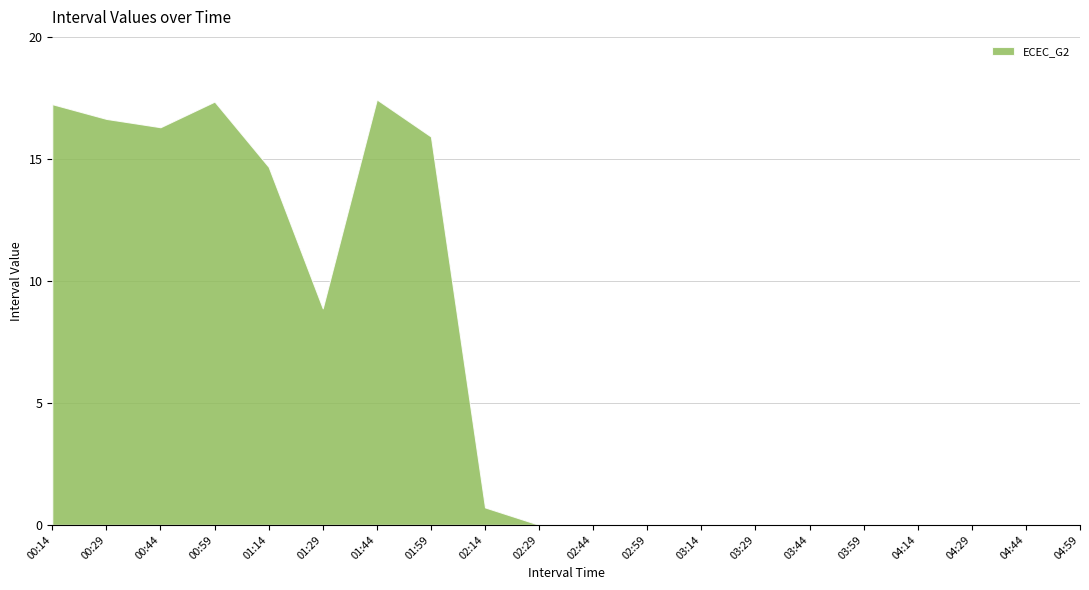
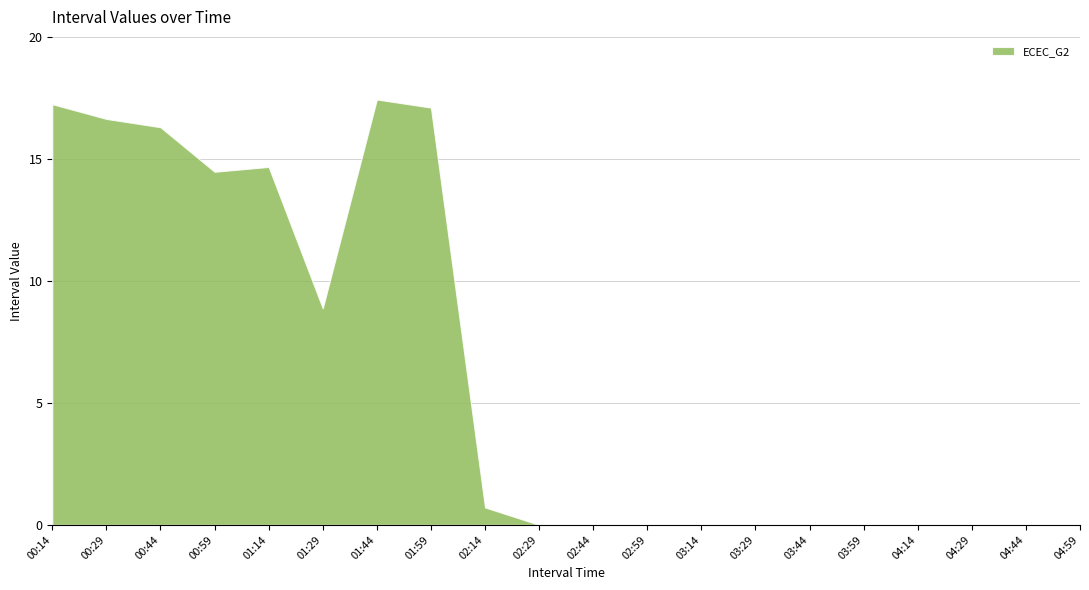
  {
    "00:14": 17.2,
    "00:29": 16.6,
    "00:44": 16.3,
-   "00:59": 17.3,
+   "00:59": 14.5,
    "01:14": 14.7,
    "01:29": 8.9,
    "01:44": 17.4,
-   "01:59": 15.9,
+   "01:59": 17.1,
    "02:14": 0.7,
    "02:29": 0.0,
    "02:44": 0.0,
    "02:59": 0.0,
    "03:14": 0.0,
    "03:29": 0.0,
    "03:44": 0.0,
    "03:59": 0.0,
    "04:14": 0.0,
    "04:29": 0.0,
    "04:44": 0.0,
    "04:59": 0.0
  }
